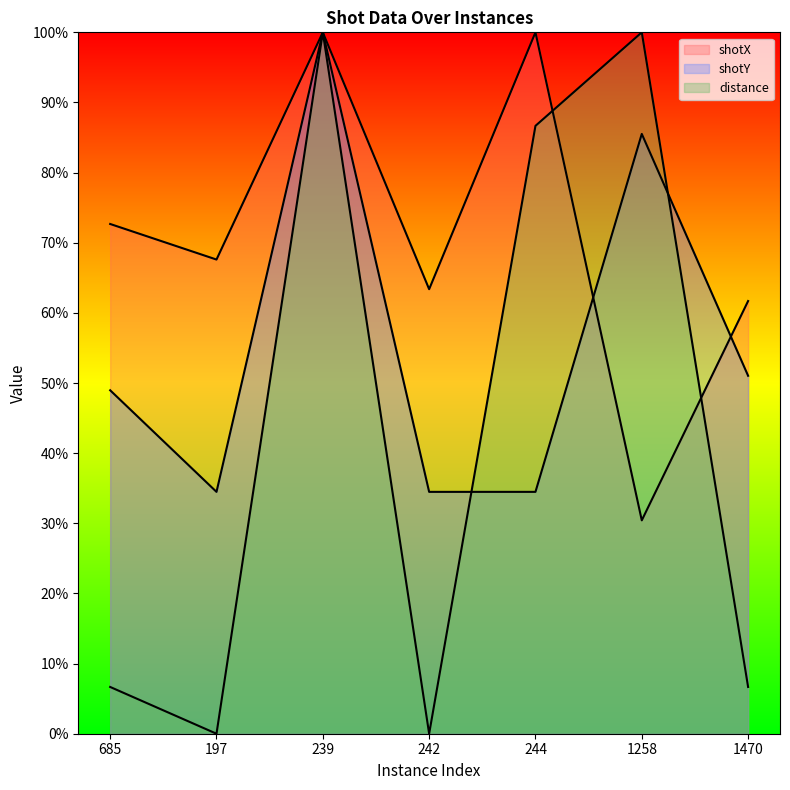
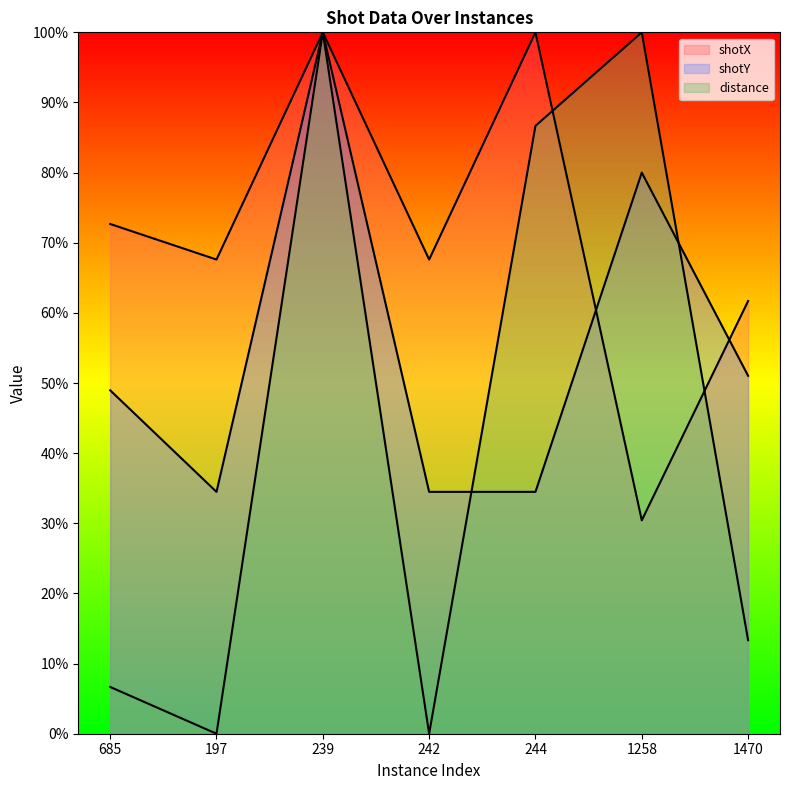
  {
    "shotX": {
      "685": "73%",
      "197": "68%",
-     "242": "63%",
+     "242": "68%",
      "244": "100%",
      "1258": "30%",
      "1470": "62%"
    },
    "shotY": {
      "685": "49%",
      "197": "34%",
      "242": "34%",
      "244": "34%",
-     "1258": "86%",
+     "1258": "80%",
      "1470": "51%"
    },
    "distance": {
      "685": "7%",
      "197": "0%",
      "242": "0%",
      "244": "87%",
      "1258": "100%",
-     "1470": "7%"
+     "1470": "13%"
    }
  }
